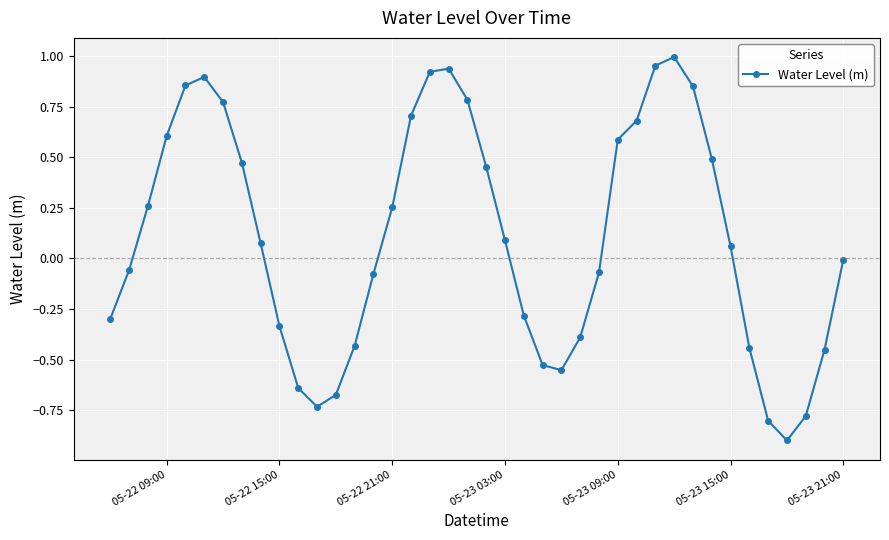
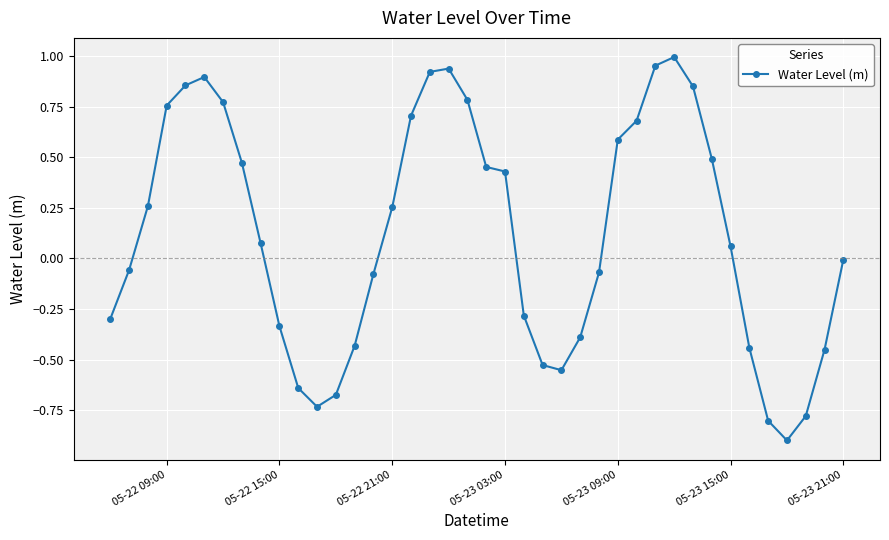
  {
-   "05-22 09:00": 0.61,
+   "05-22 09:00": 0.76,
    "05-22 15:00": -0.34,
    "05-22 21:00": 0.25,
-   "05-23 03:00": 0.09,
+   "05-23 03:00": 0.43,
    "05-23 09:00": 0.59,
    "05-23 15:00": 0.06,
    "05-23 21:00": -0.01
  }
